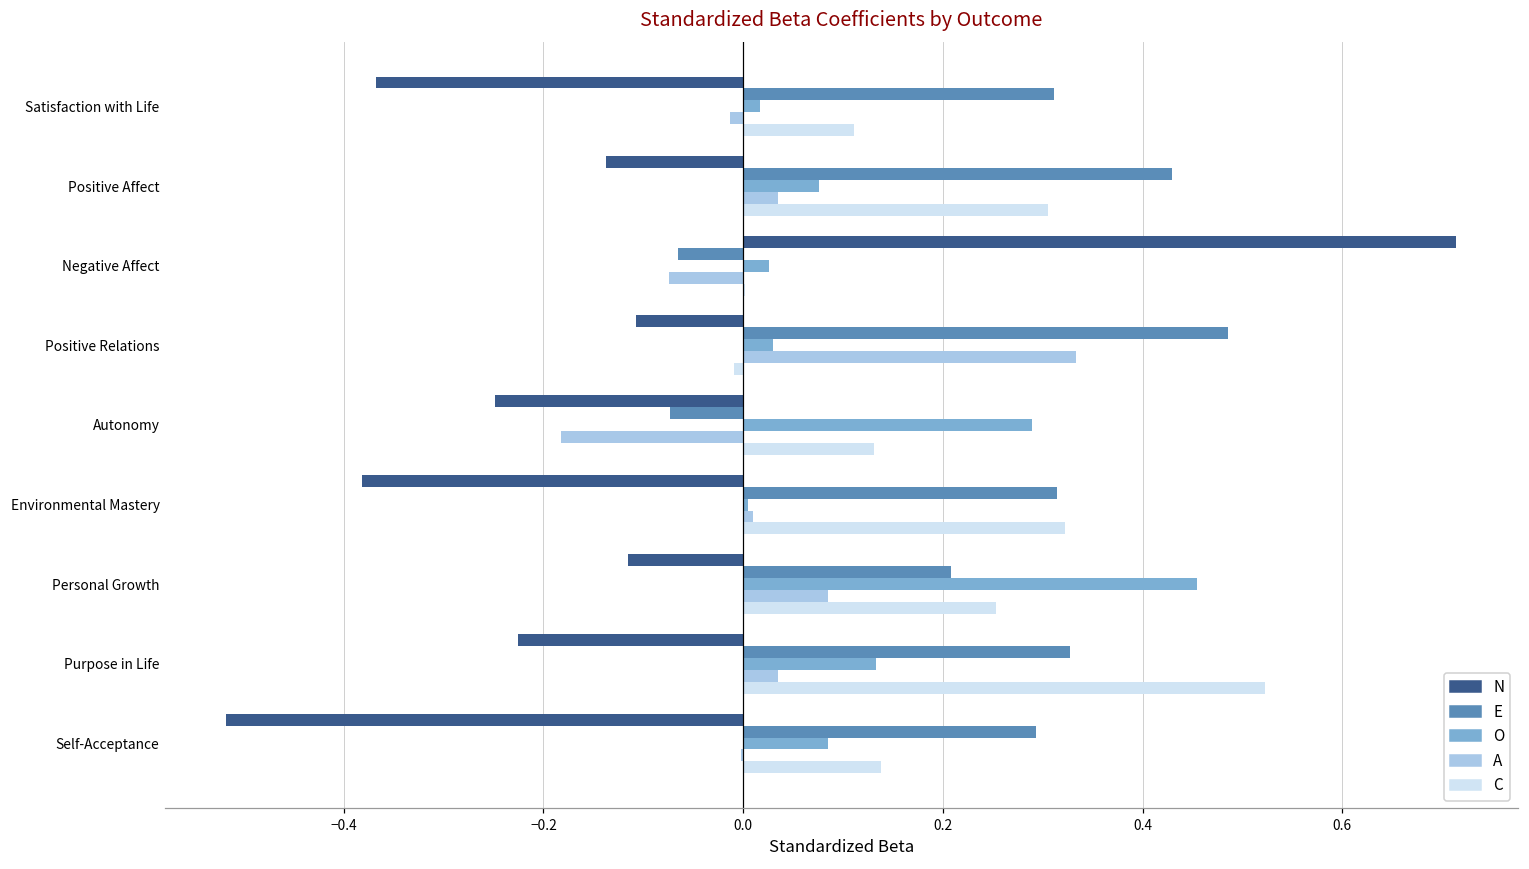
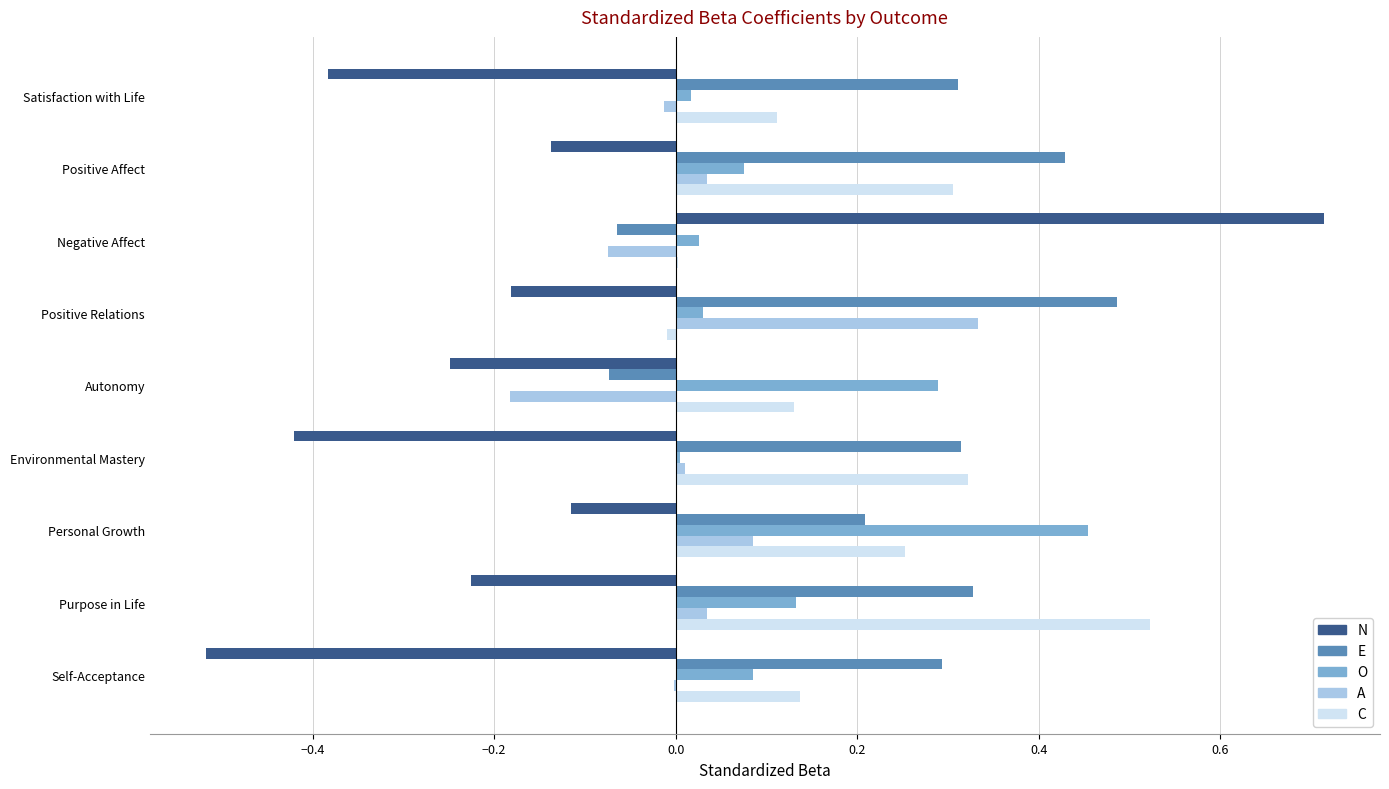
  {
    "N": {
-     "Satisfaction with Life": -0.37,
+     "Satisfaction with Life": -0.38,
      "Positive Affect": -0.14,
      "Negative Affect": 0.71,
-     "Positive Relations": -0.11,
+     "Positive Relations": -0.18,
      "Autonomy": -0.25,
-     "Environmental Mastery": -0.38,
+     "Environmental Mastery": -0.42,
      "Personal Growth": -0.12,
      "Purpose in Life": -0.23,
      "Self-Acceptance": -0.52
    }
  }
